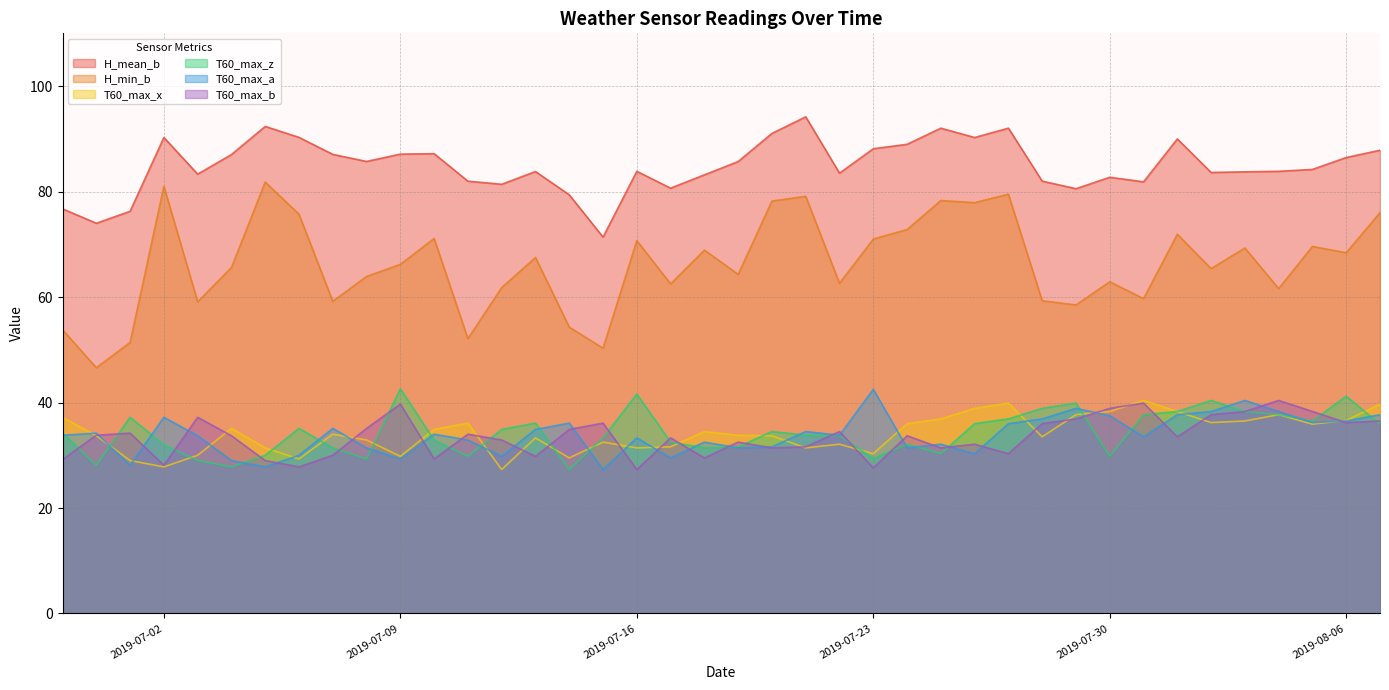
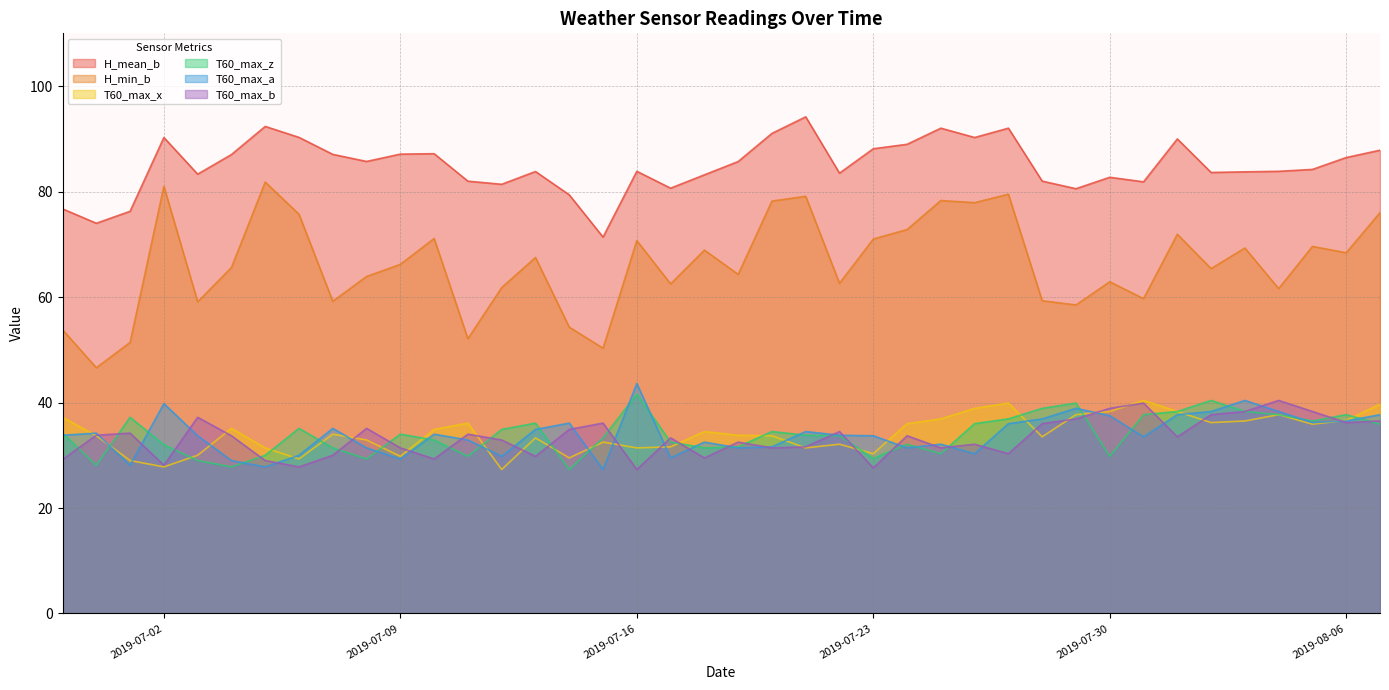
  {
    "T60_max_z": {
      "2019-07-02": 32,
-     "2019-07-09": 43,
+     "2019-07-09": 34,
      "2019-07-16": 42,
      "2019-07-23": 29,
      "2019-07-30": 30,
-     "2019-08-06": 41
+     "2019-08-06": 38
    },
    "T60_max_a": {
-     "2019-07-02": 37,
+     "2019-07-02": 40,
      "2019-07-09": 29,
-     "2019-07-16": 33,
-     "2019-07-23": 43,
+     "2019-07-16": 44,
+     "2019-07-23": 34,
      "2019-07-30": 38
    },
    "T60_max_b": {
-     "2019-07-09": 40,
+     "2019-07-09": 31,
      "2019-07-16": 27,
      "2019-07-23": 28,
      "2019-07-30": 39
    }
  }
